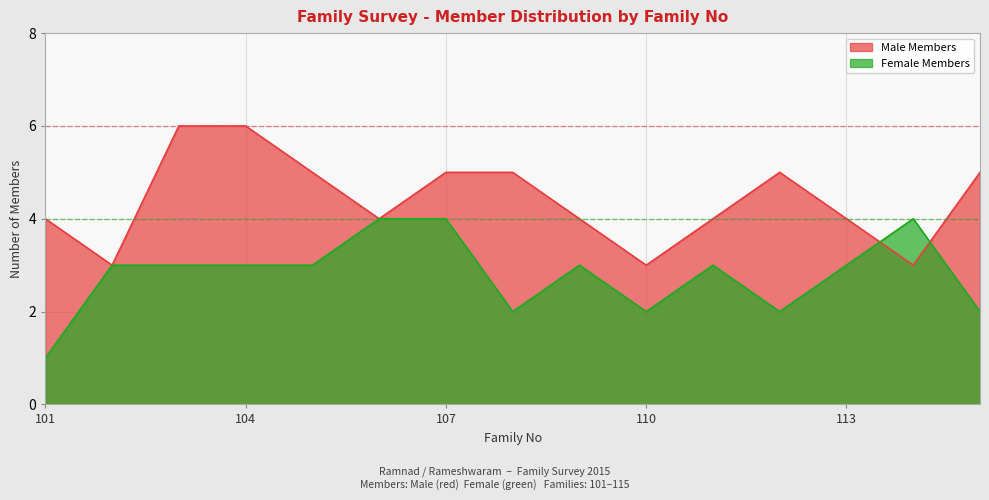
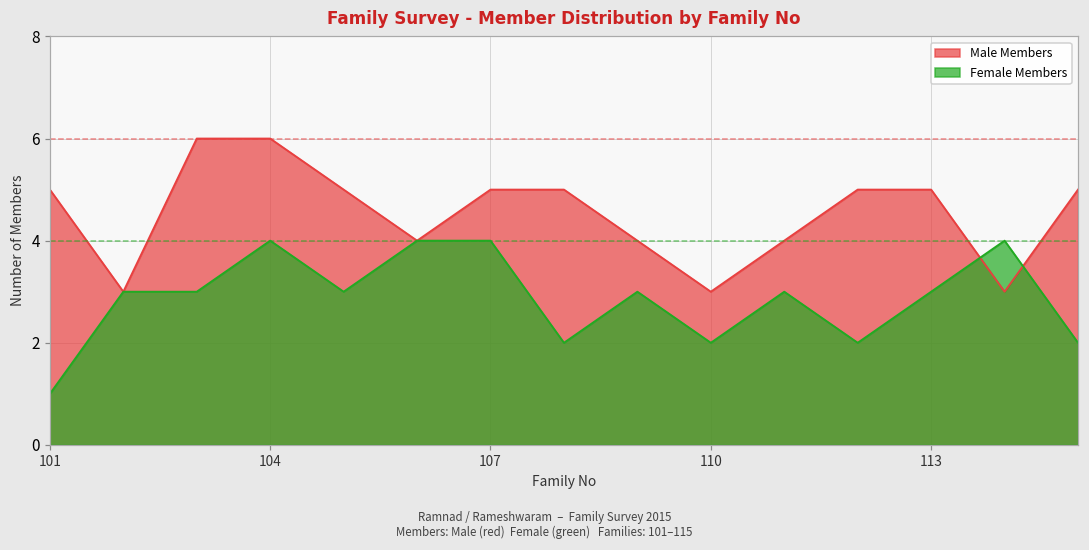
  {
    "Male Members": {
-     "101": 4,
+     "101": 5,
      "104": 6,
      "107": 5,
      "110": 3,
-     "113": 4
+     "113": 5
    },
    "Female Members": {
      "101": 1,
-     "104": 3,
+     "104": 4,
      "107": 4,
      "110": 2,
      "113": 3
    }
  }
